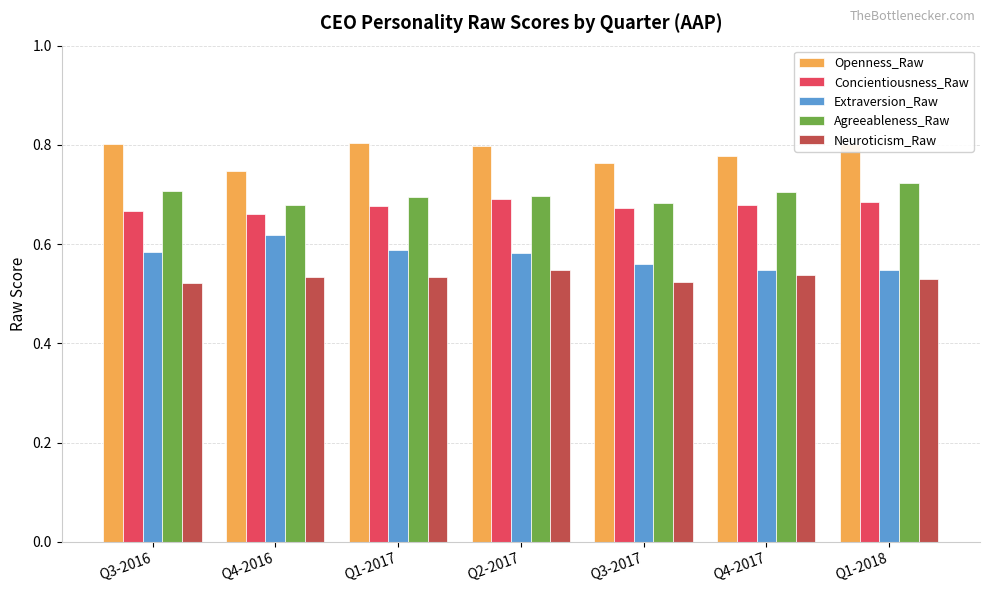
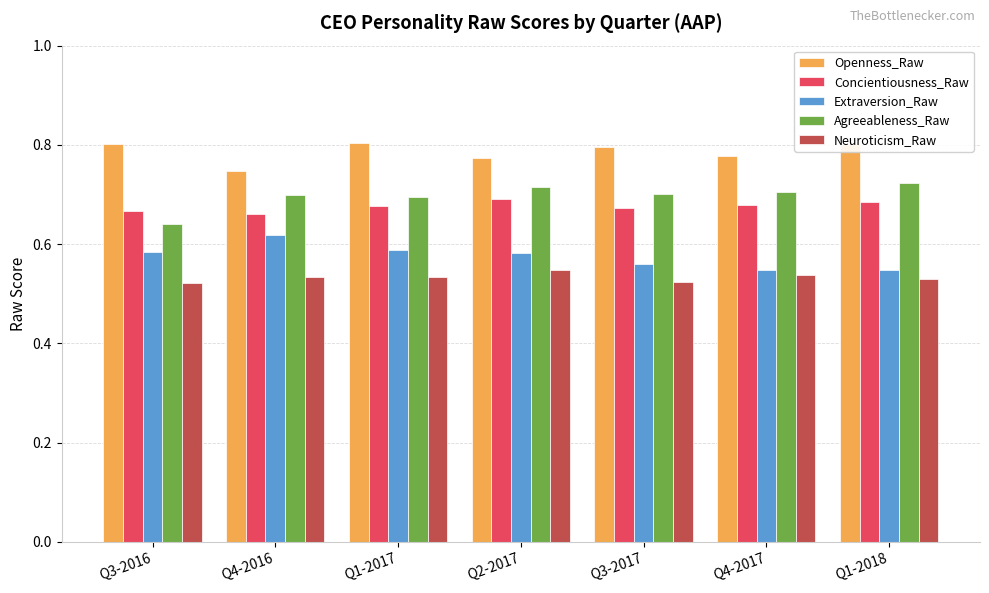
  {
    "Openness_Raw": {
      "Q3-2016": 0.80,
      "Q4-2016": 0.75,
      "Q1-2017": 0.80,
-     "Q2-2017": 0.80,
-     "Q3-2017": 0.76,
+     "Q2-2017": 0.77,
+     "Q3-2017": 0.80,
      "Q4-2017": 0.78
    },
    "Extraversion_Raw": {
      "Q3-2016": 0.58,
      "Q4-2016": 0.62,
      "Q1-2017": 0.59,
      "Q2-2017": 0.58,
      "Q3-2017": 0.56,
      "Q4-2017": 0.55,
      "Q1-2018": 0.55
    },
    "Agreeableness_Raw": {
-     "Q3-2016": 0.71,
-     "Q4-2016": 0.68,
+     "Q3-2016": 0.64,
+     "Q4-2016": 0.70,
      "Q1-2017": 0.70,
-     "Q2-2017": 0.70,
-     "Q3-2017": 0.68,
+     "Q2-2017": 0.72,
+     "Q3-2017": 0.70,
      "Q4-2017": 0.70,
      "Q1-2018": 0.72
    }
  }
